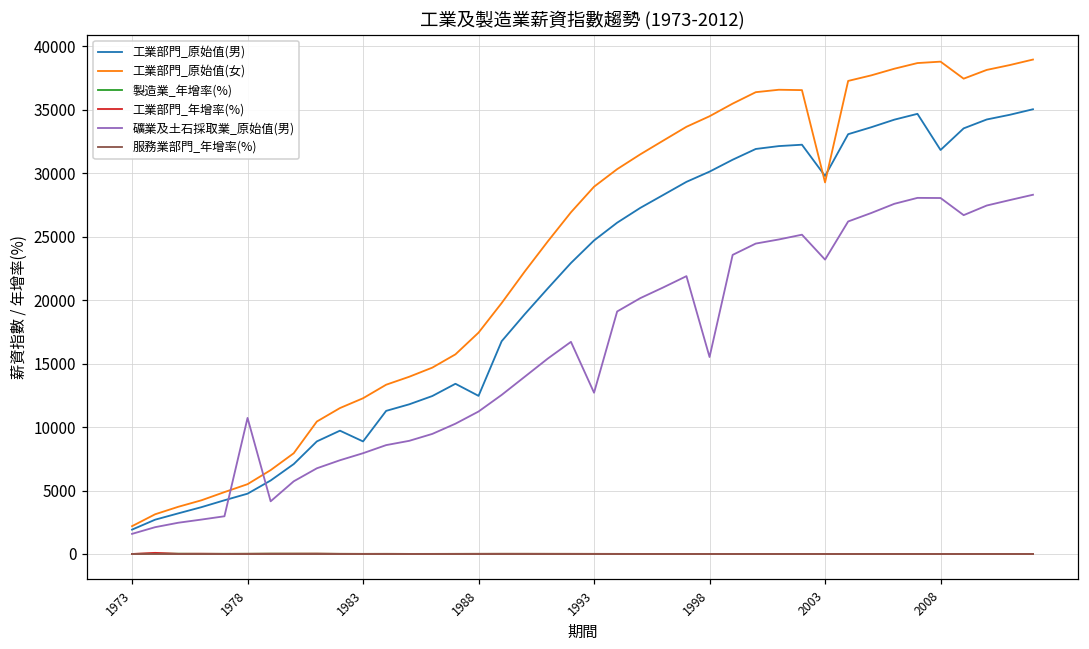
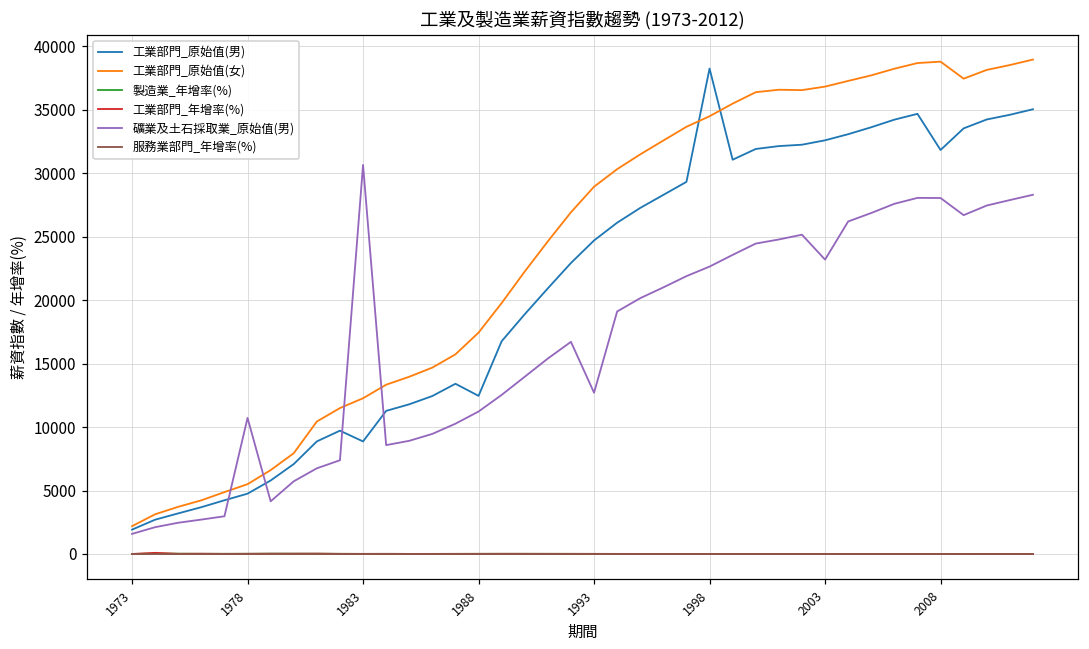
  {
    "工業部門_原始值(男)": {
      "1973": 1900,
      "1978": 4800,
      "1983": 8900,
      "1988": 12500,
      "1993": 24700,
-     "1998": 30100,
-     "2003": 29800,
+     "1998": 38200,
+     "2003": 32600,
      "2008": 31800
    },
    "工業部門_原始值(女)": {
      "1973": 2200,
      "1978": 5500,
      "1983": 12300,
      "1988": 17400,
      "1993": 28900,
      "1998": 34500,
-     "2003": 29300,
+     "2003": 36800,
      "2008": 38800
    },
    "礦業及土石採取業_原始值(男)": {
      "1973": 1600,
      "1978": 10700,
-     "1983": 7900,
+     "1983": 30600,
      "1988": 11200,
      "1993": 12700,
-     "1998": 15500,
+     "1998": 22600,
      "2003": 23200,
      "2008": 28000
    }
  }
